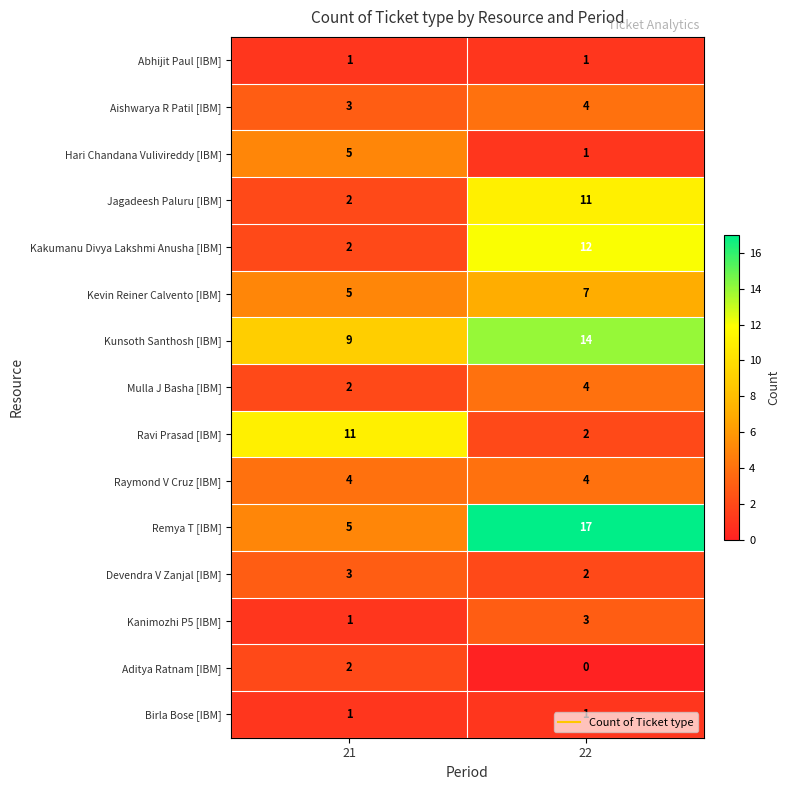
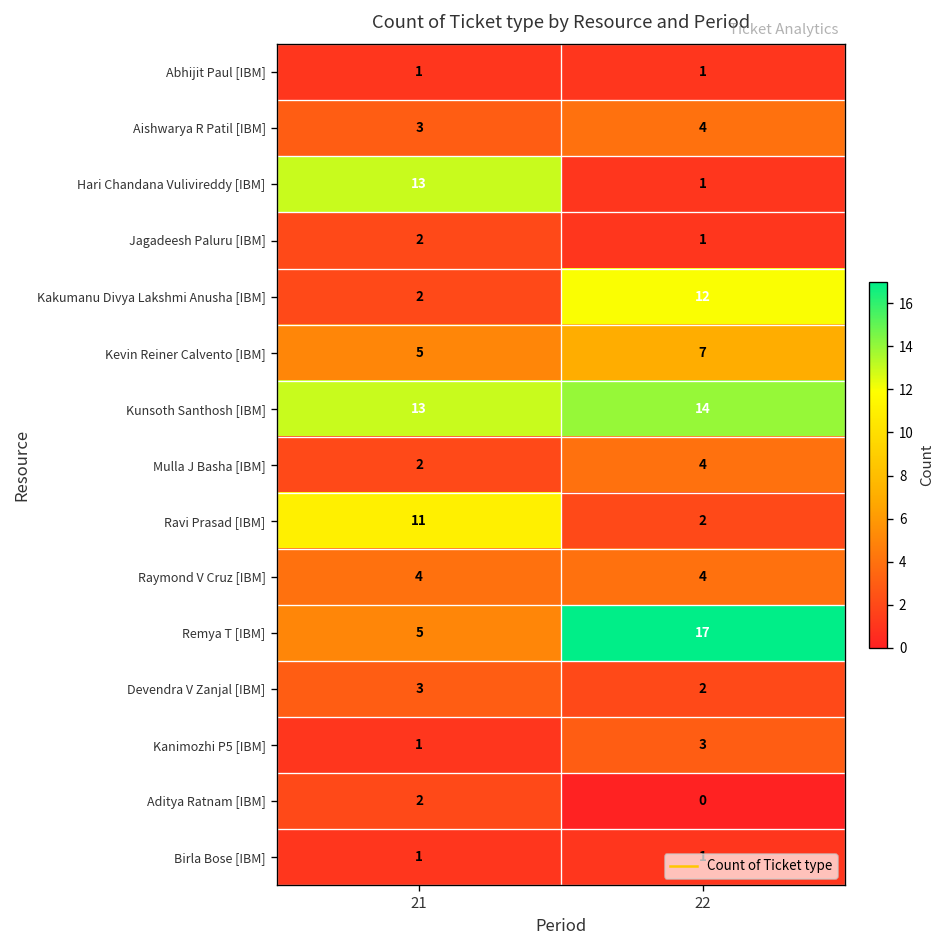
  {
    "Abhijit Paul [IBM]": {
      "21": 1,
      "22": 1
    },
    "Aishwarya R Patil [IBM]": {
      "21": 3,
      "22": 4
    },
    "Hari Chandana Vulivireddy [IBM]": {
-     "21": 5,
+     "21": 13,
      "22": 1
    },
    "Jagadeesh Paluru [IBM]": {
      "21": 2,
-     "22": 11
+     "22": 1
    },
    "Kakumanu Divya Lakshmi Anusha [IBM]": {
      "21": 2,
      "22": 12
    },
    "Kevin Reiner Calvento [IBM]": {
      "21": 5,
      "22": 7
    },
    "Kunsoth Santhosh [IBM]": {
-     "21": 9,
+     "21": 13,
      "22": 14
    },
    "Mulla J Basha [IBM]": {
      "21": 2,
      "22": 4
    },
    "Ravi Prasad [IBM]": {
      "21": 11,
      "22": 2
    },
    "Raymond V Cruz [IBM]": {
      "21": 4,
      "22": 4
    },
    "Remya T [IBM]": {
      "21": 5,
      "22": 17
    },
    "Devendra V Zanjal [IBM]": {
      "21": 3,
      "22": 2
    },
    "Kanimozhi P5 [IBM]": {
      "21": 1,
      "22": 3
    },
    "Aditya Ratnam [IBM]": {
      "21": 2,
      "22": 0
    },
    "Birla Bose [IBM]": {
      "21": 1
    }
  }
